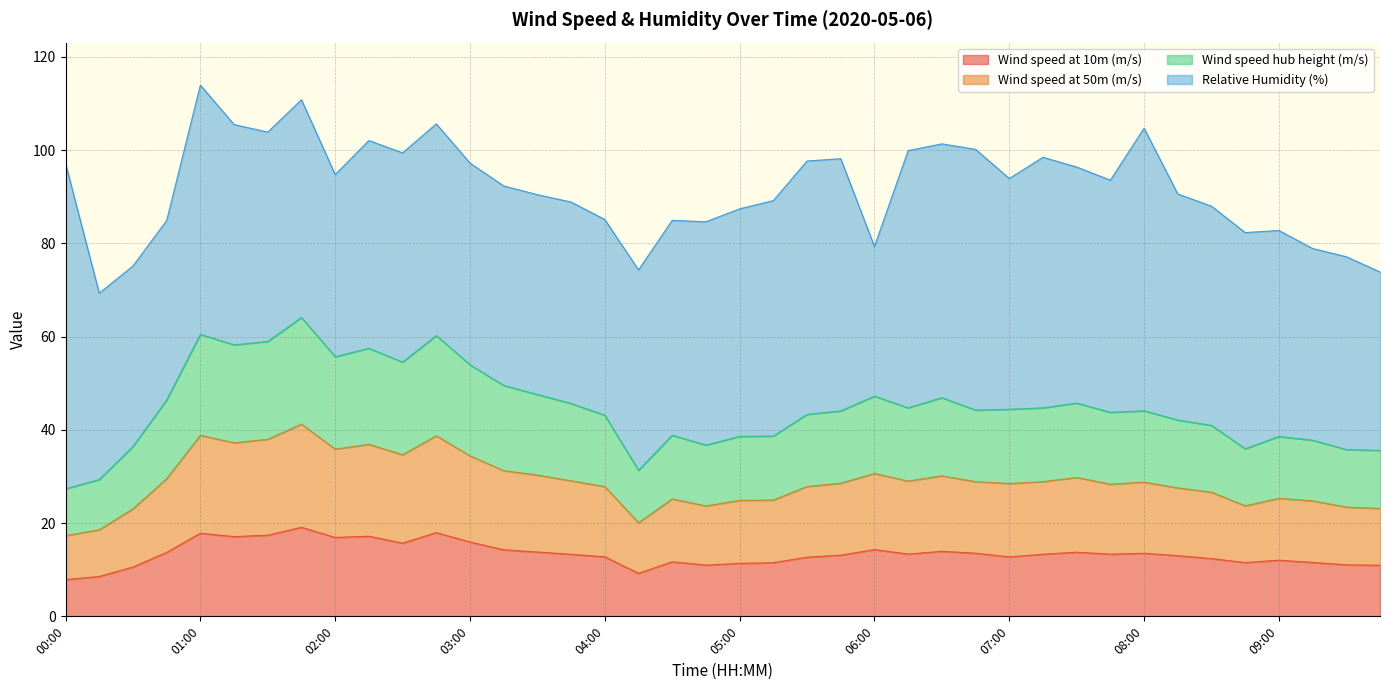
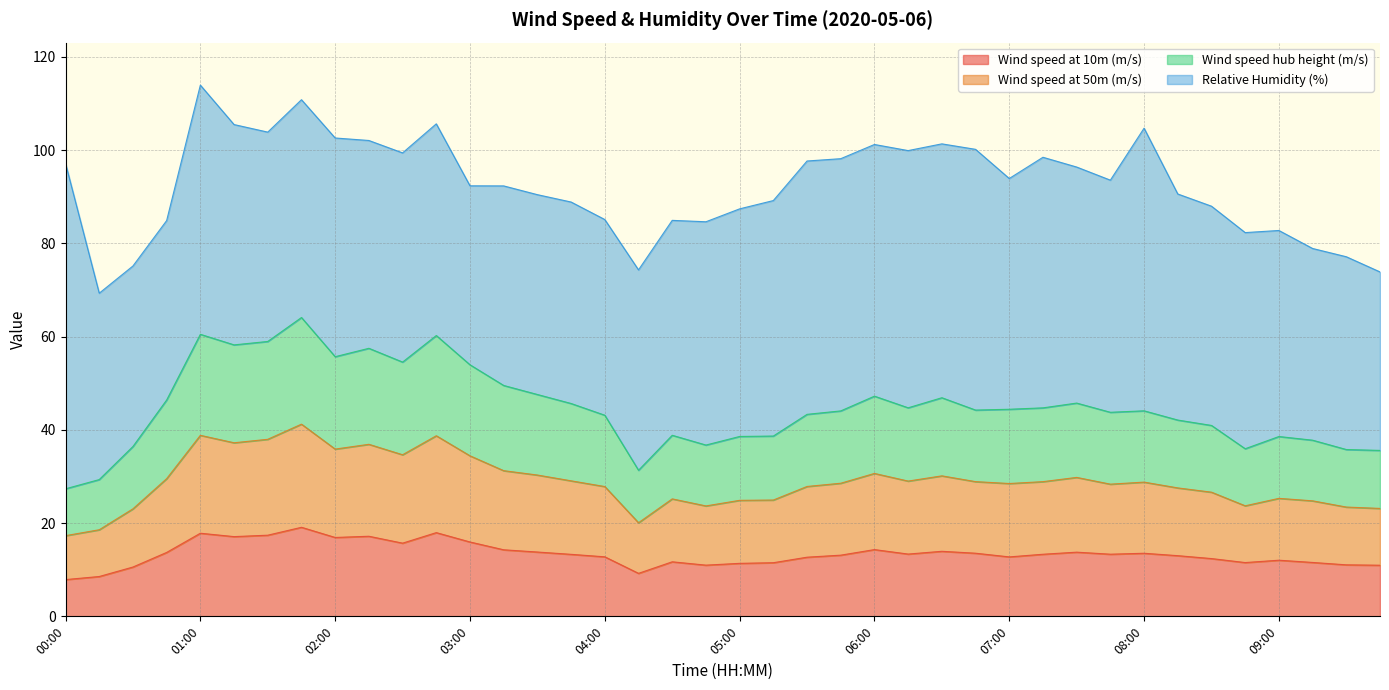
  {
    "Wind speed hub height (m/s)": {
      "00:00": 10,
      "01:00": 22,
      "02:00": 20,
      "03:00": 20,
      "04:00": 15,
      "05:00": 14,
      "06:00": 17,
      "07:00": 16,
      "08:00": 15,
      "09:00": 13
    },
    "Relative Humidity (%)": {
      "00:00": 70,
      "01:00": 53,
-     "02:00": 39,
-     "03:00": 43,
+     "02:00": 47,
+     "03:00": 38,
      "04:00": 42,
      "05:00": 49,
-     "06:00": 32,
+     "06:00": 54,
      "07:00": 49,
      "08:00": 61,
      "09:00": 44
    }
  }
